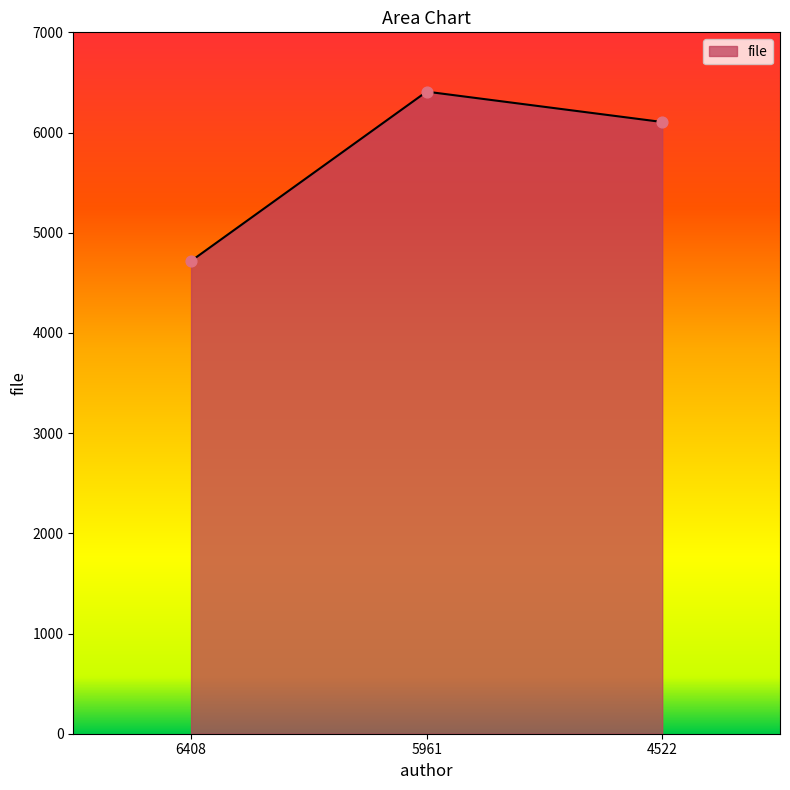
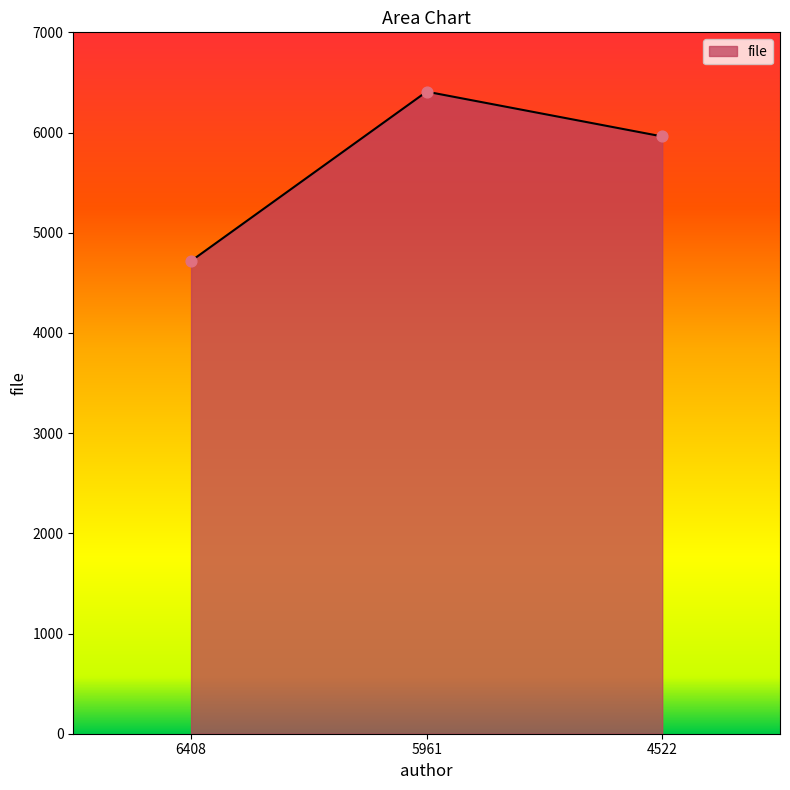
  {
    "6408": 4720,
    "5961": 6410,
-   "4522": 6110
+   "4522": 5960
  }
